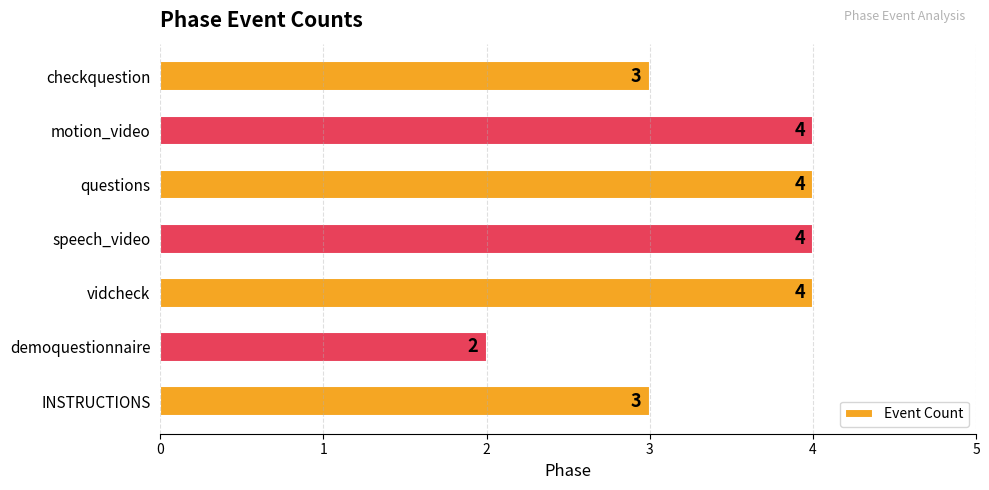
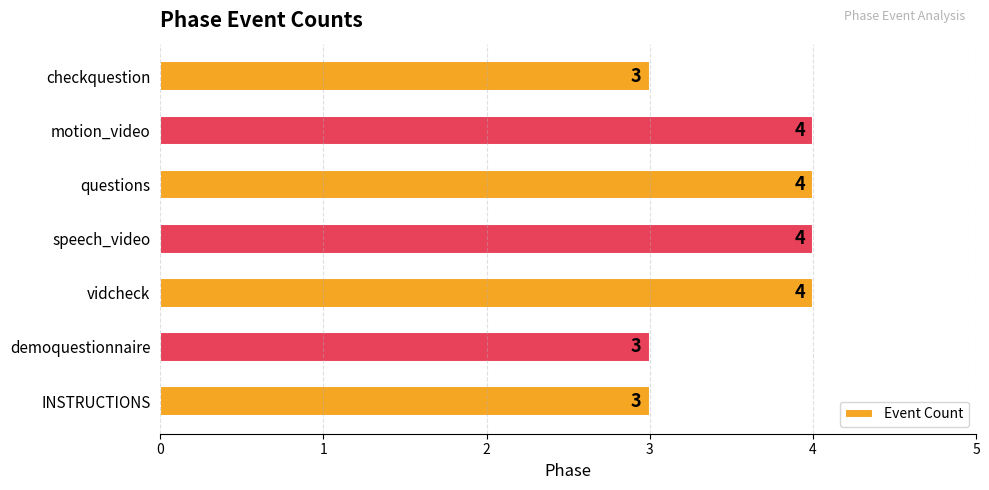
  {
    "checkquestion": 3,
    "motion_video": 4,
    "questions": 4,
    "speech_video": 4,
    "vidcheck": 4,
-   "demoquestionnaire": 2,
+   "demoquestionnaire": 3,
    "INSTRUCTIONS": 3
  }
